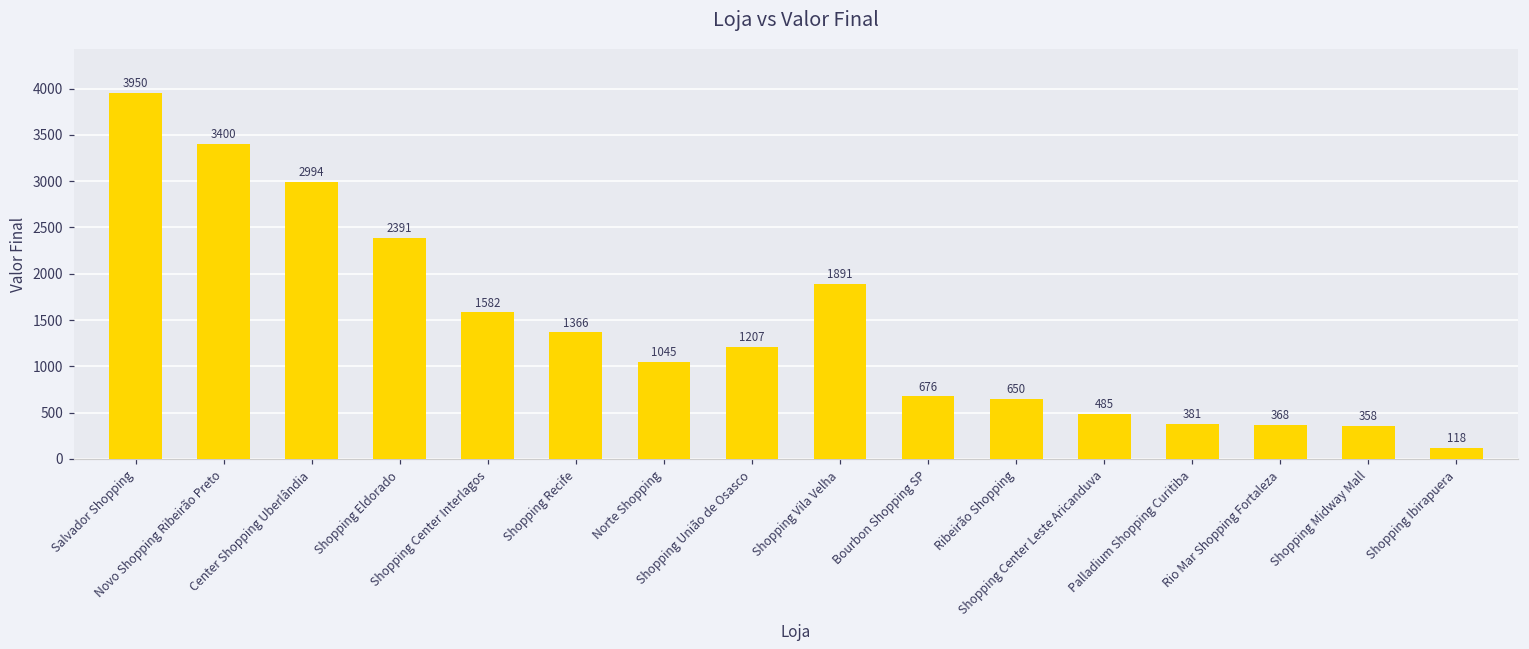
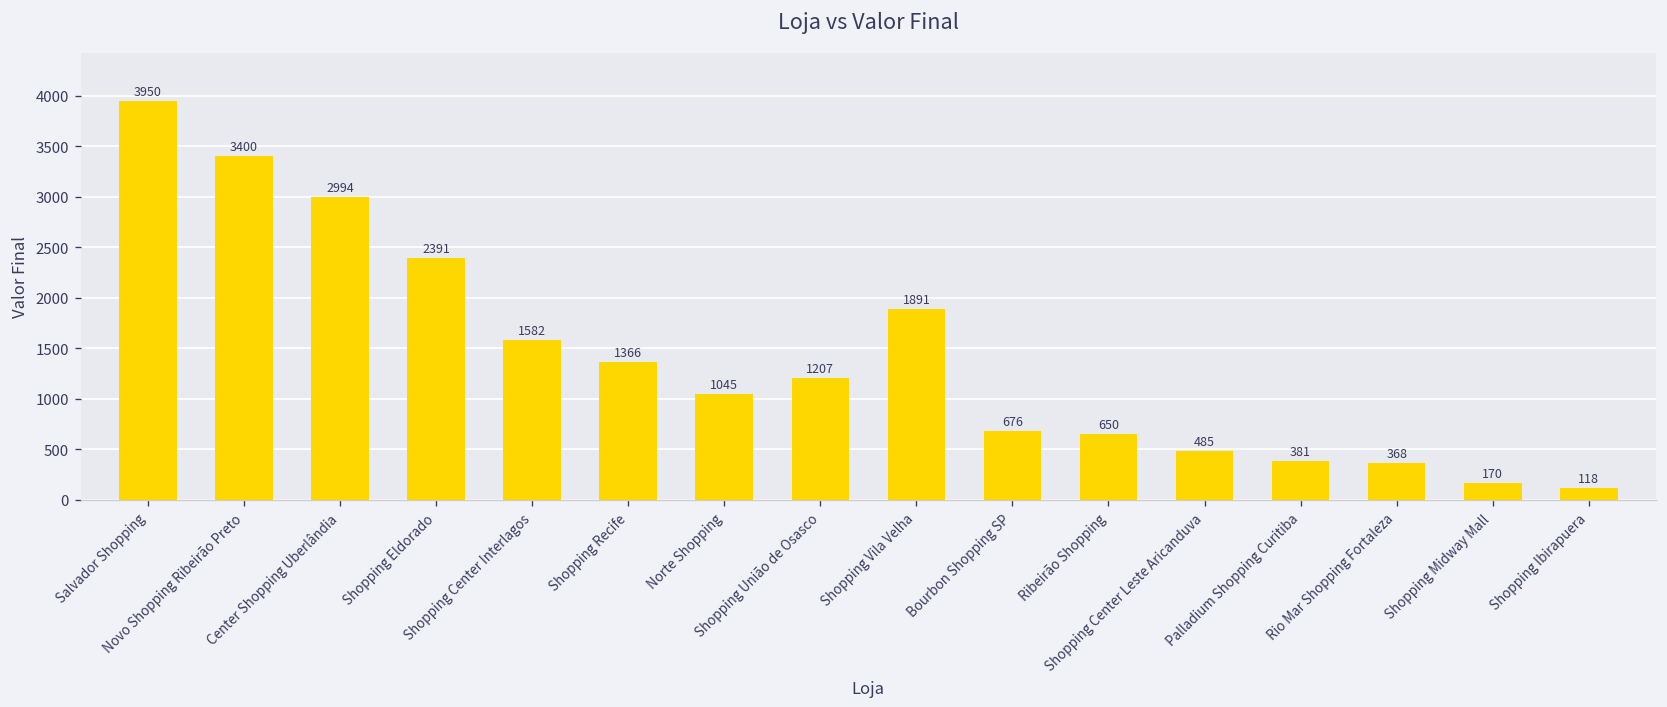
  {
    "Salvador Shopping": 3950,
    "Novo Shopping Ribeirão Preto": 3400,
    "Center Shopping Uberlândia": 2994,
    "Shopping Eldorado": 2391,
    "Shopping Center Interlagos": 1582,
    "Shopping Recife": 1366,
    "Norte Shopping": 1045,
    "Shopping União de Osasco": 1207,
    "Shopping Vila Velha": 1891,
    "Bourbon Shopping SP": 676,
    "Ribeirão Shopping": 650,
    "Shopping Center Leste Aricanduva": 485,
    "Palladium Shopping Curitiba": 381,
    "Rio Mar Shopping Fortaleza": 368,
-   "Shopping Midway Mall": 358,
+   "Shopping Midway Mall": 170,
    "Shopping Ibirapuera": 118
  }
